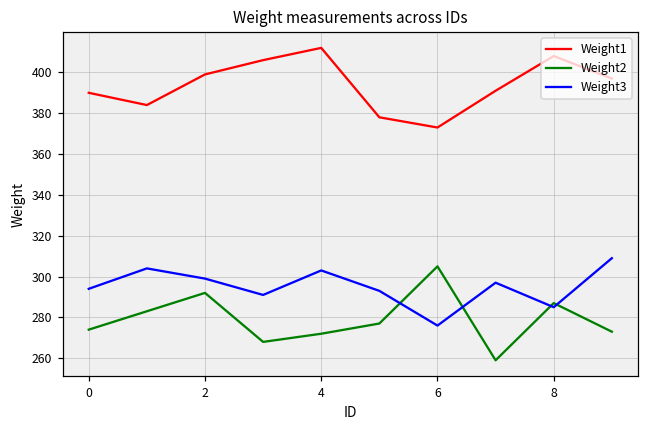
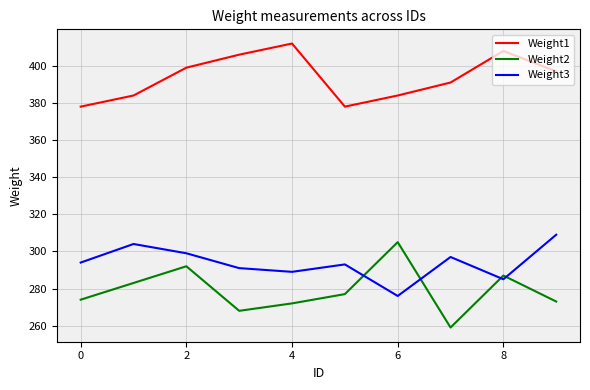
  {
    "Weight1": {
-     "0": 390,
+     "0": 378,
      "2": 399,
      "4": 412,
-     "6": 373
+     "6": 384
    },
    "Weight2": {
      "0": 274,
      "2": 292,
      "4": 272,
      "6": 305,
      "8": 287
    },
    "Weight3": {
      "0": 294,
      "2": 299,
-     "4": 303,
+     "4": 289,
      "6": 276,
      "8": 285
    }
  }
